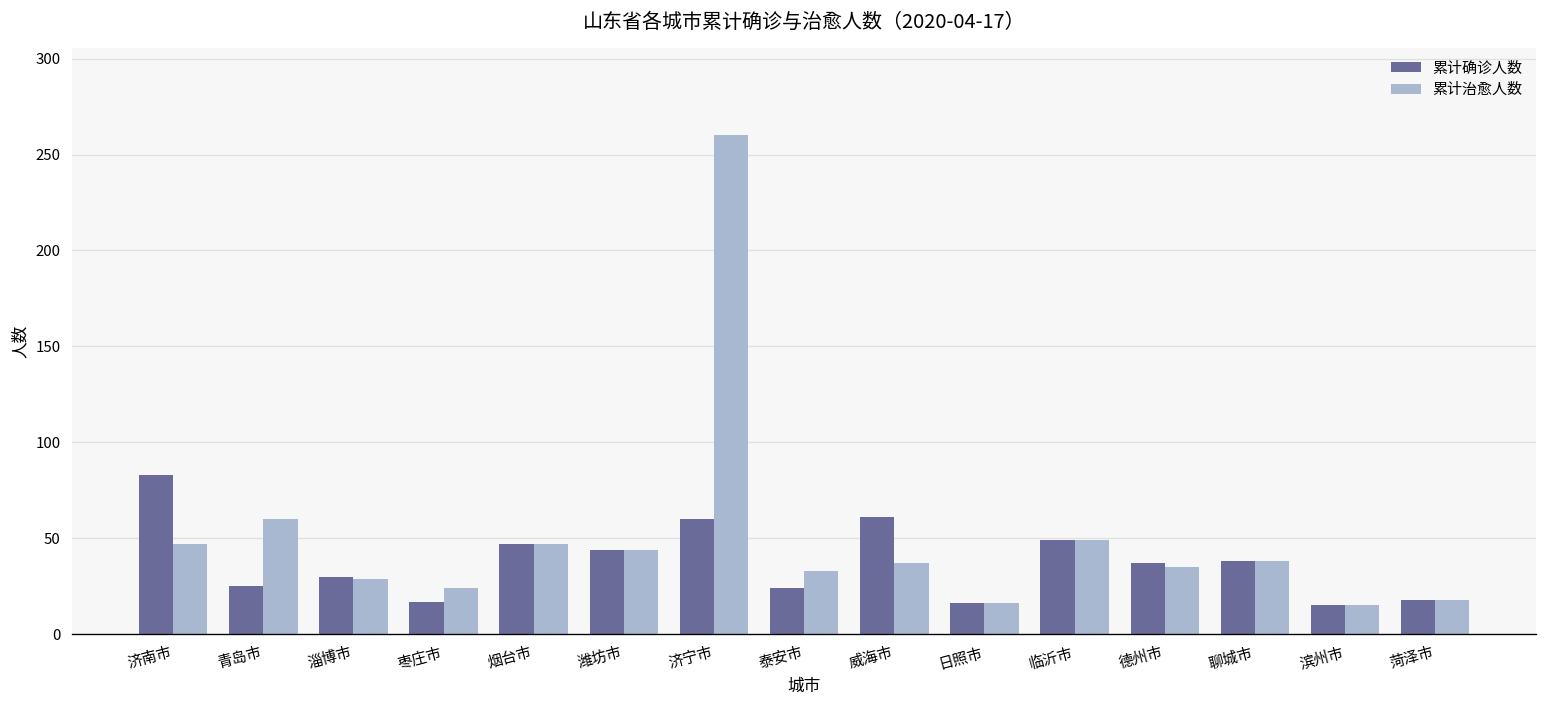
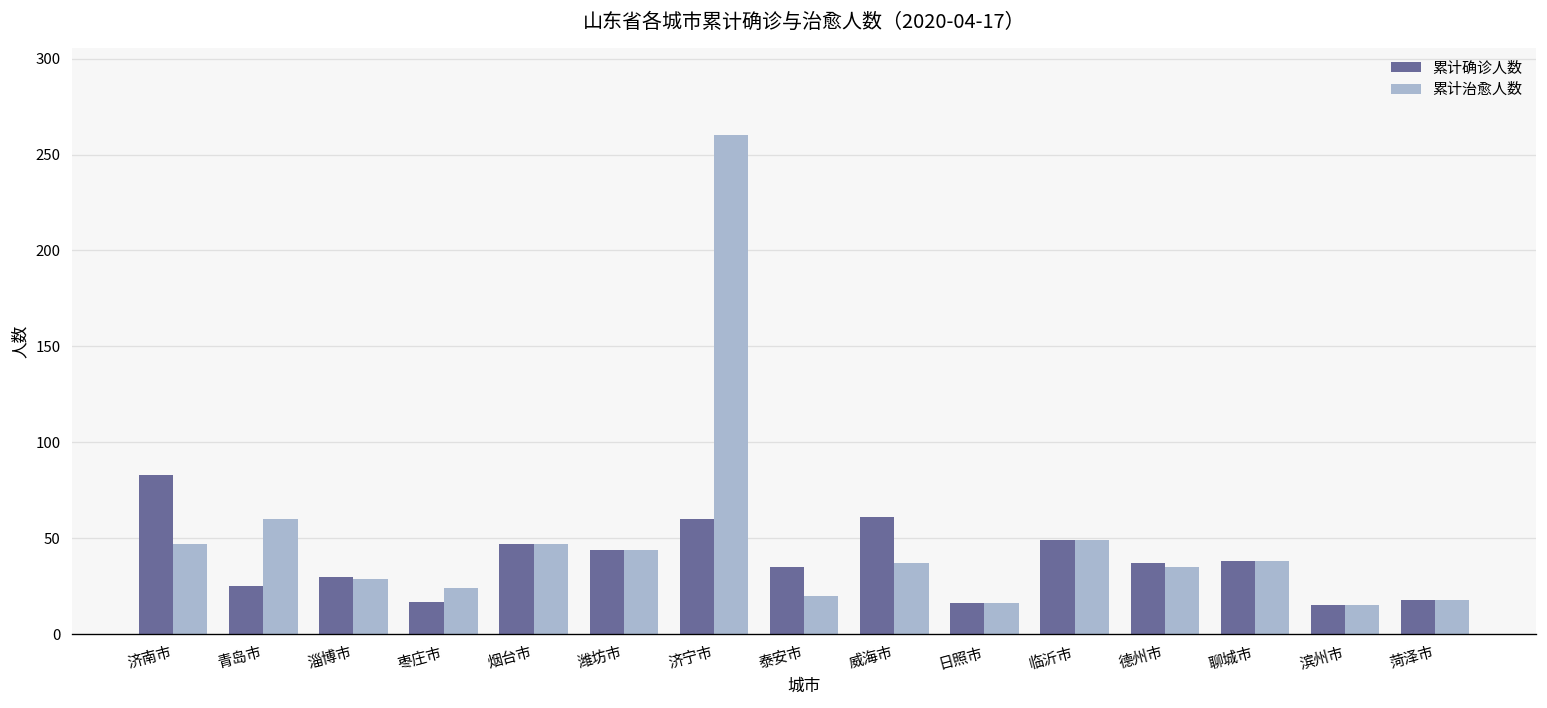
  {
    "累计确诊人数": {
      "济南市": 83,
      "青岛市": 25,
      "淄博市": 30,
      "枣庄市": 17,
      "烟台市": 47,
      "潍坊市": 44,
      "济宁市": 60,
-     "泰安市": 24,
+     "泰安市": 35,
      "威海市": 61,
      "日照市": 16,
      "临沂市": 49,
      "德州市": 37,
      "聊城市": 38,
      "滨州市": 15,
      "菏泽市": 18
    },
    "累计治愈人数": {
      "济南市": 47,
      "青岛市": 60,
      "淄博市": 29,
      "枣庄市": 24,
      "烟台市": 47,
      "潍坊市": 44,
      "济宁市": 260,
-     "泰安市": 33,
+     "泰安市": 20,
      "威海市": 37,
      "日照市": 16,
      "临沂市": 49,
      "德州市": 35,
      "聊城市": 38,
      "滨州市": 15,
      "菏泽市": 18
    }
  }
